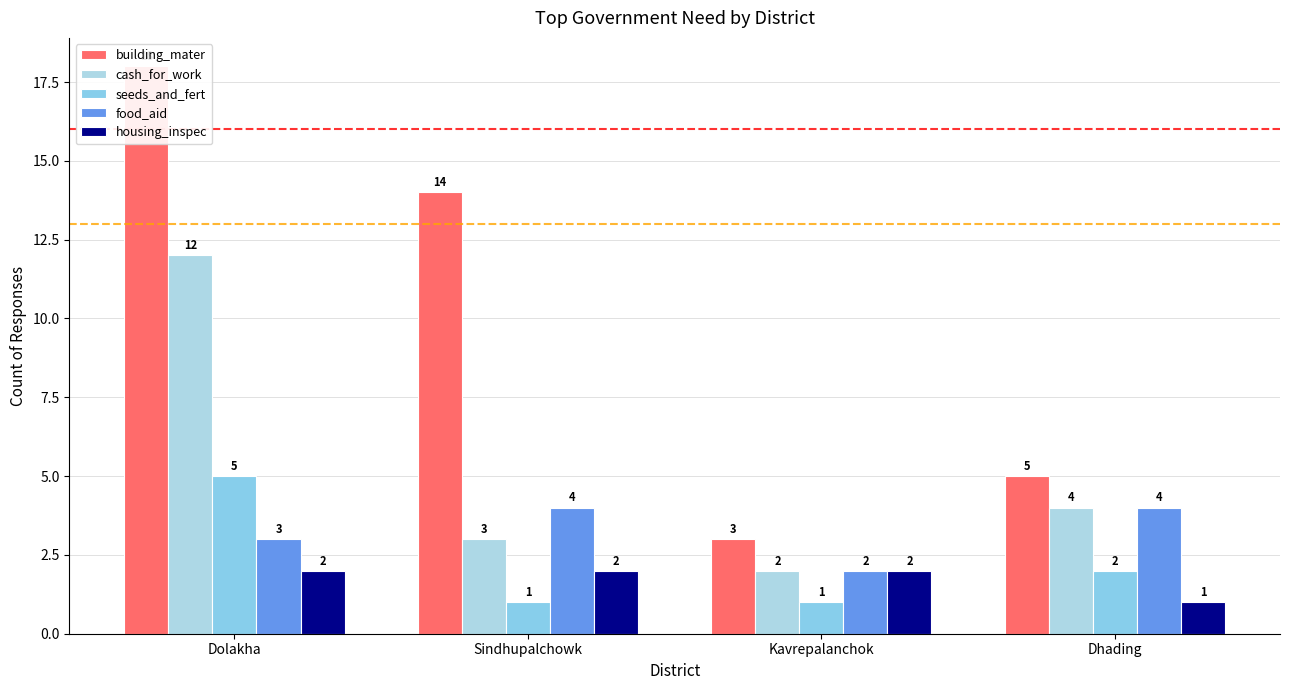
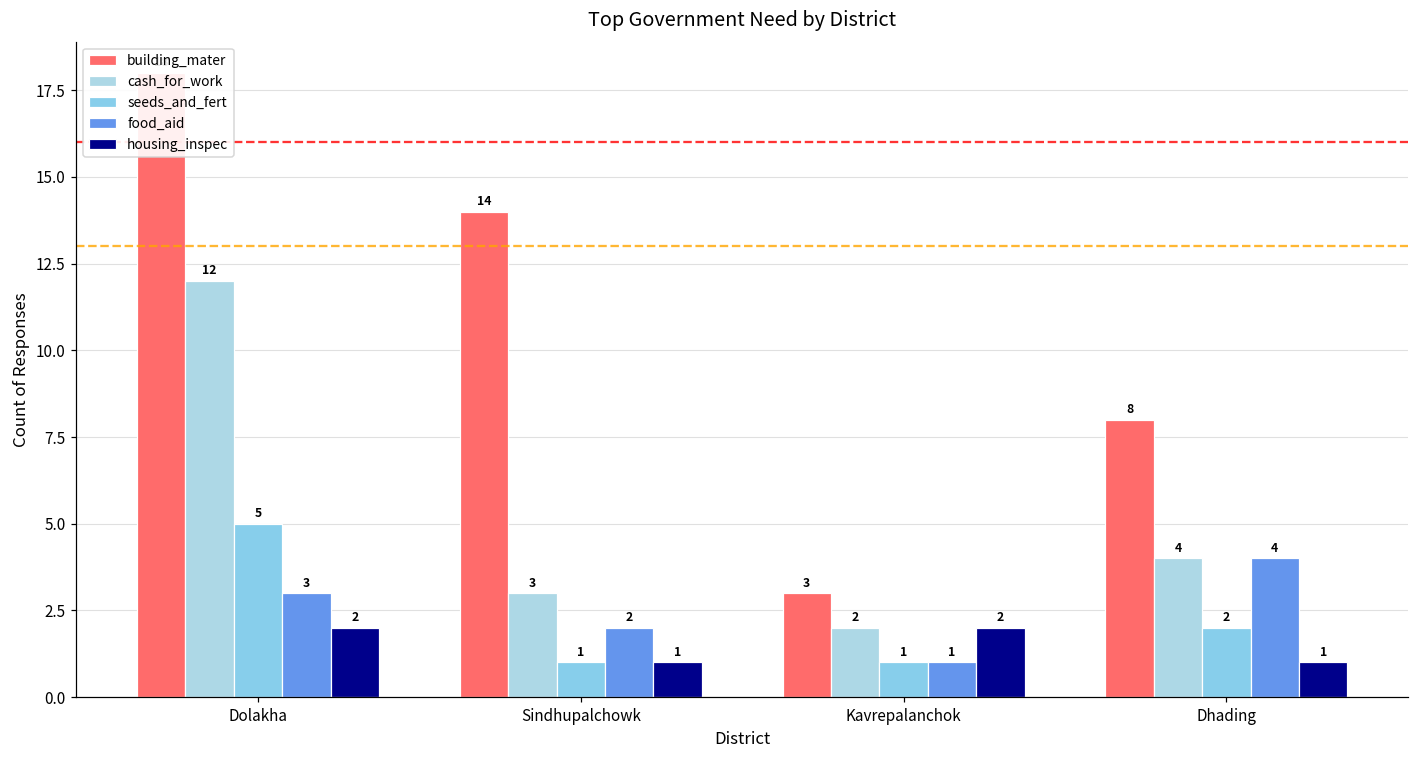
  {
    "building_mater": {
      "Sindhupalchowk": 14,
      "Kavrepalanchok": 3,
-     "Dhading": 5
+     "Dhading": 8
    },
    "food_aid": {
      "Dolakha": 3,
-     "Sindhupalchowk": 4,
-     "Kavrepalanchok": 2,
+     "Sindhupalchowk": 2,
+     "Kavrepalanchok": 1,
      "Dhading": 4
    },
    "housing_inspec": {
      "Dolakha": 2,
-     "Sindhupalchowk": 2,
+     "Sindhupalchowk": 1,
      "Kavrepalanchok": 2,
      "Dhading": 1
    }
  }
